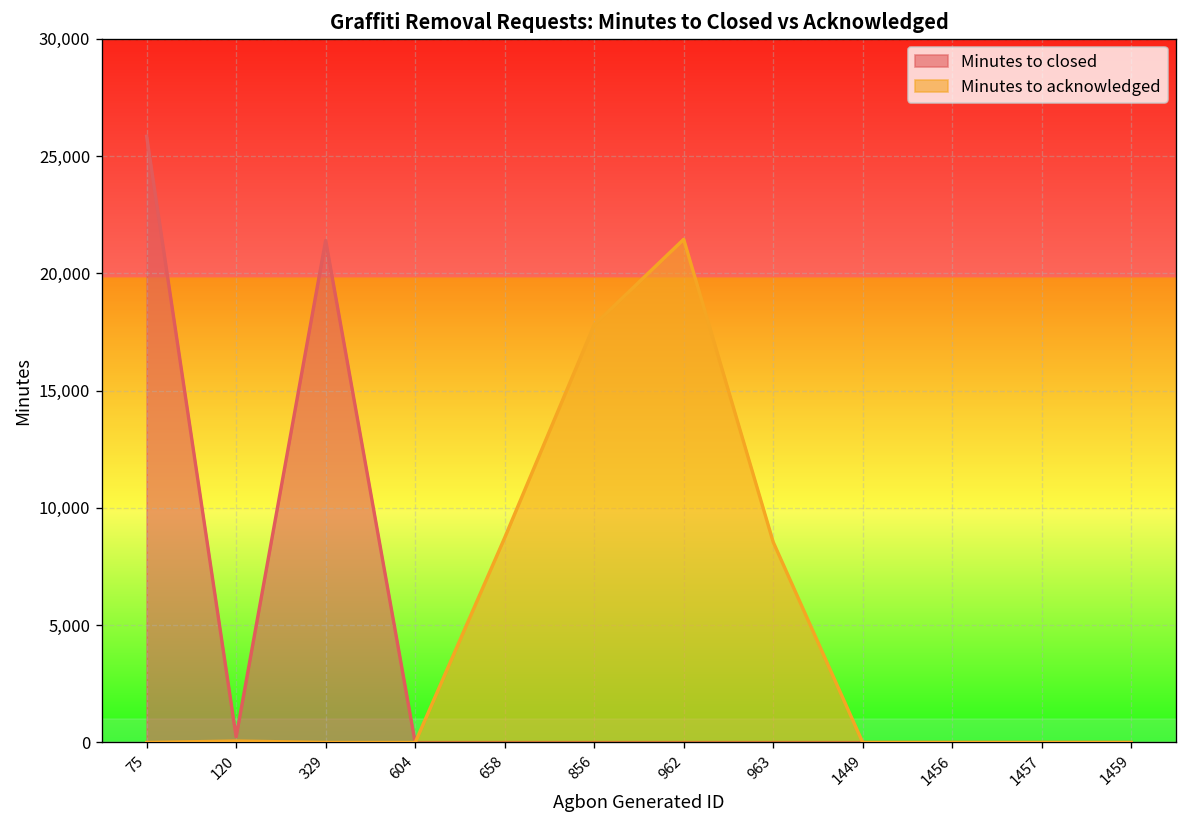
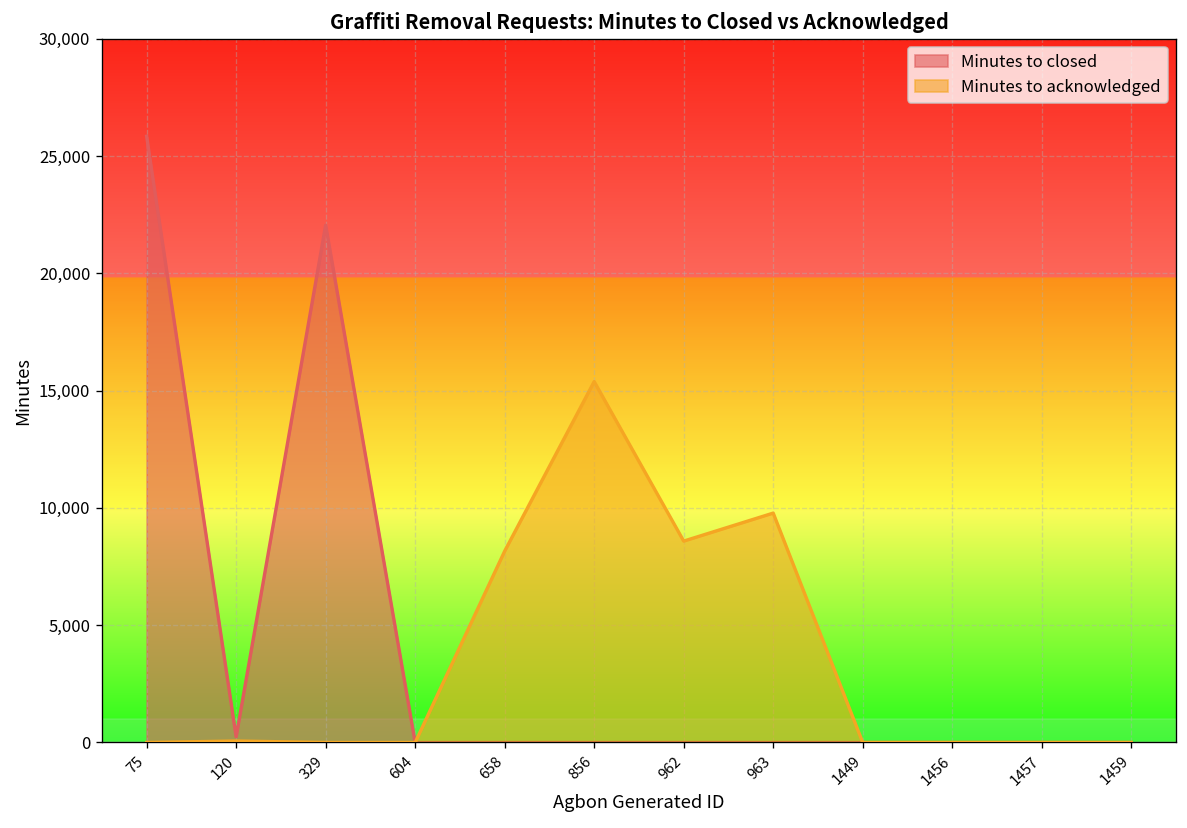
  {
    "Minutes to closed": {
      "75": "25,800",
      "120": "200",
-     "329": "21,400",
+     "329": "22,100",
      "658": "0",
      "856": "0",
      "962": "0",
      "963": "0"
    },
    "Minutes to acknowledged": {
      "75": "0",
      "120": "100",
      "329": "0",
-     "658": "8,700",
-     "856": "17,800",
-     "962": "21,500",
-     "963": "8,500"
+     "658": "8,200",
+     "856": "15,400",
+     "962": "8,600",
+     "963": "9,800"
    }
  }
